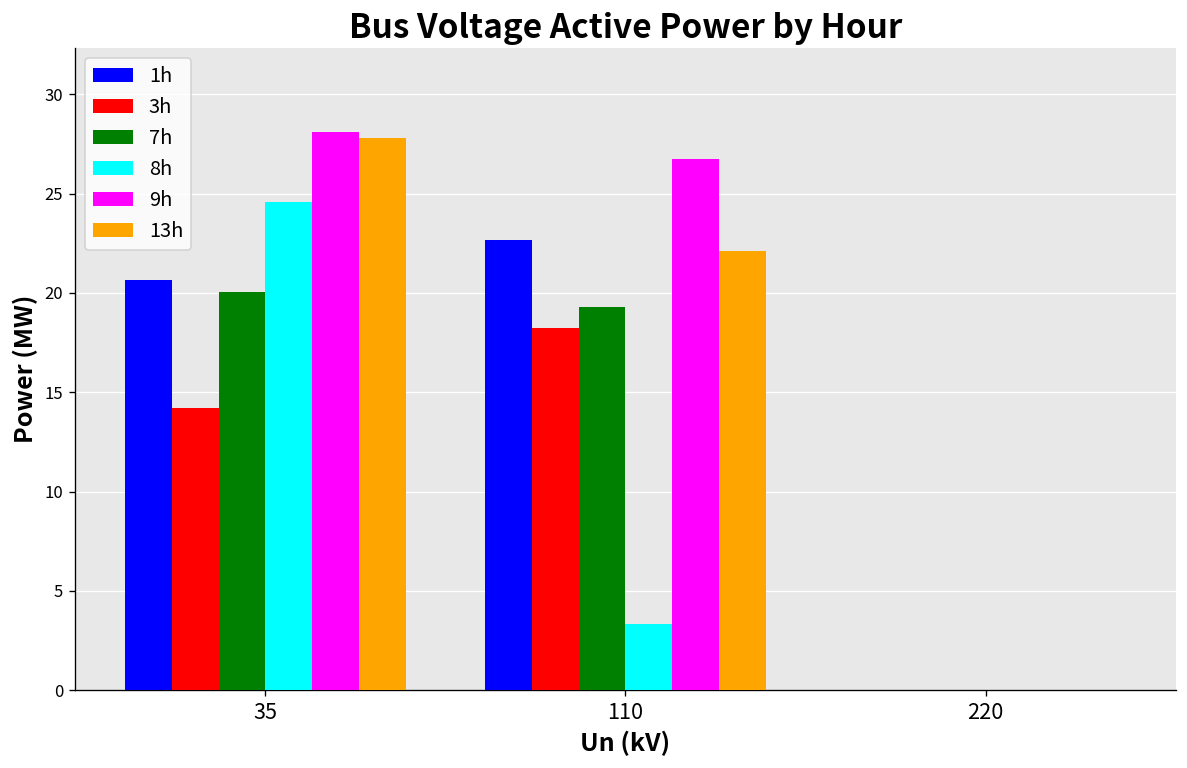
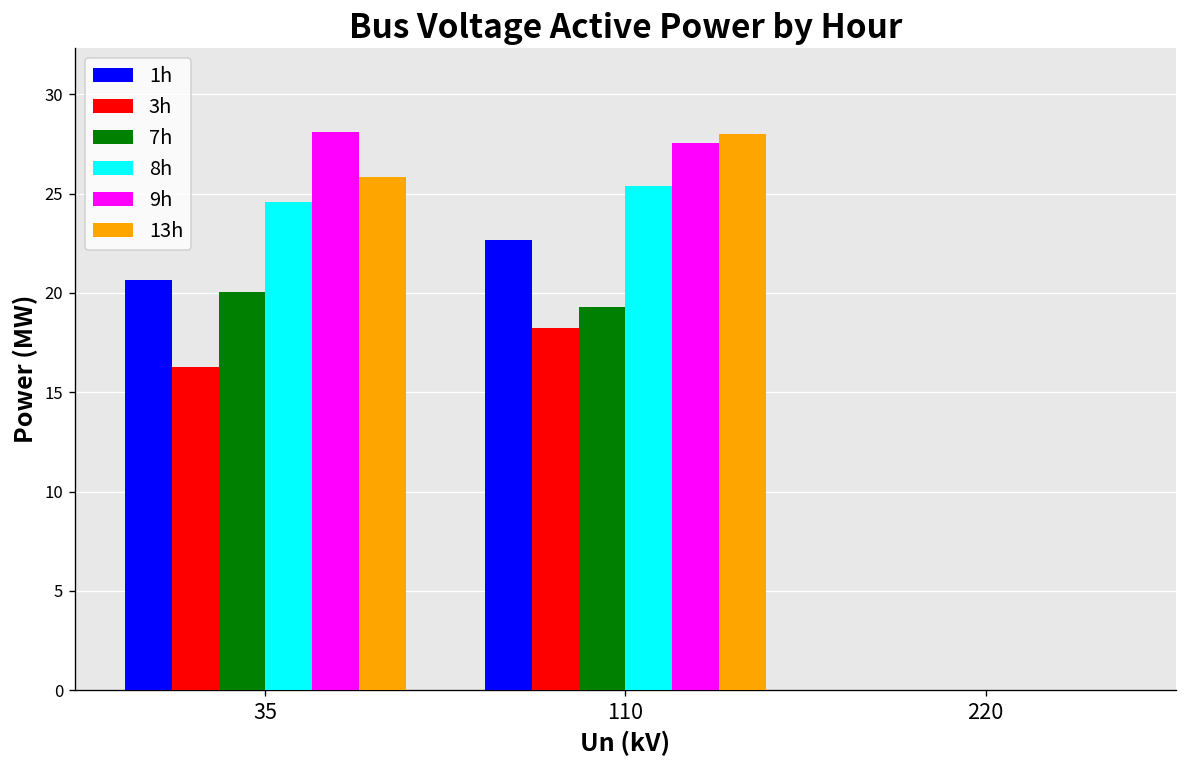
  {
    "1h": {
      "35": 20.6,
      "110": 22.6,
      "220": 0.0
    },
    "3h": {
-     "35": 14.2,
+     "35": 16.3,
      "110": 18.2,
      "220": 0.0
    },
    "7h": {
      "35": 20.1,
      "110": 19.3,
      "220": 0.0
    },
    "8h": {
      "35": 24.6,
-     "110": 3.3,
+     "110": 25.4,
      "220": 0.0
    },
    "9h": {
      "35": 28.1,
-     "110": 26.8,
+     "110": 27.6,
      "220": 0.0
    },
    "13h": {
-     "35": 27.8,
-     "110": 22.1,
+     "35": 25.8,
+     "110": 28.0,
      "220": 0.0
    }
  }
